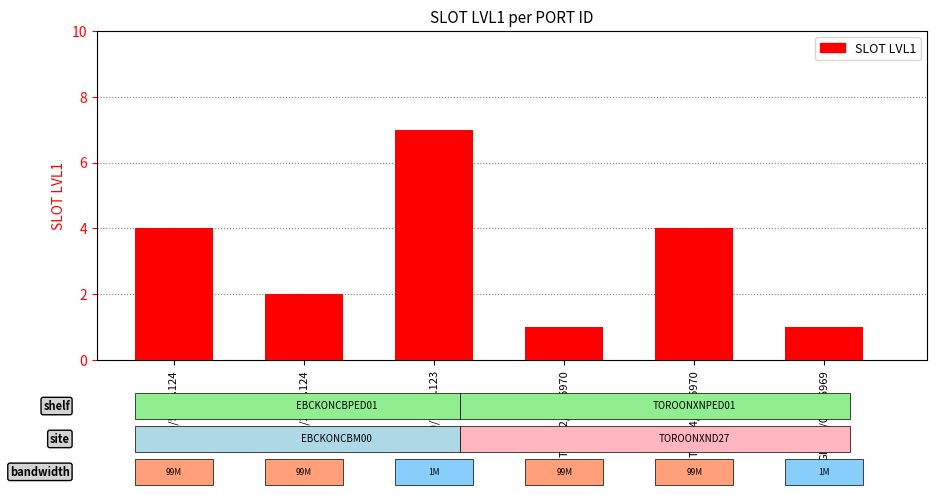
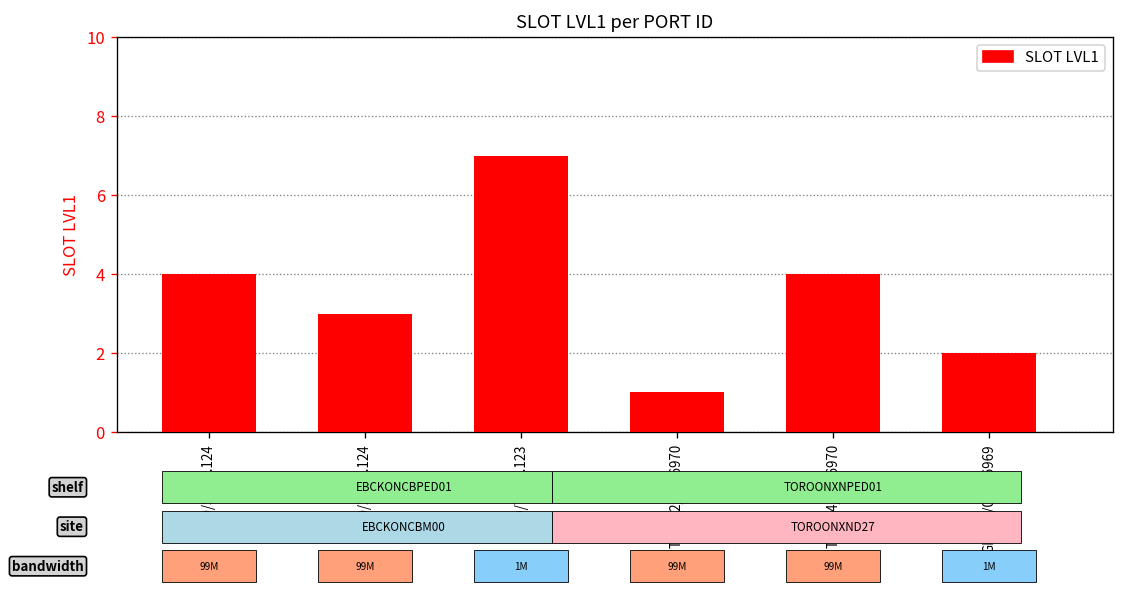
  {
    "TEN0/5/0/0.124": 4,
-   "TEN0/2/0/0.124": 2,
+   "TEN0/2/0/0.124": 3,
    "GIG0/7/0/6.123": 7,
    "TEN0/2/0/0.6970": 1,
    "TEN0/4/0/0.6970": 4,
-   "GIG0/2/0/18.6969": 1
+   "GIG0/2/0/18.6969": 2
  }
